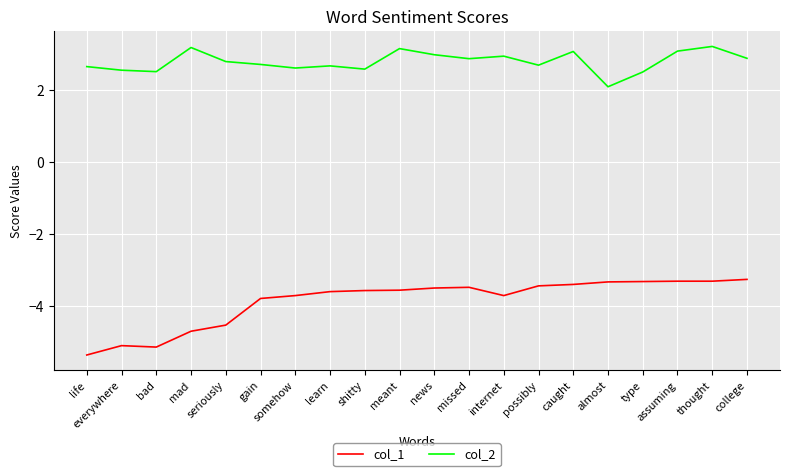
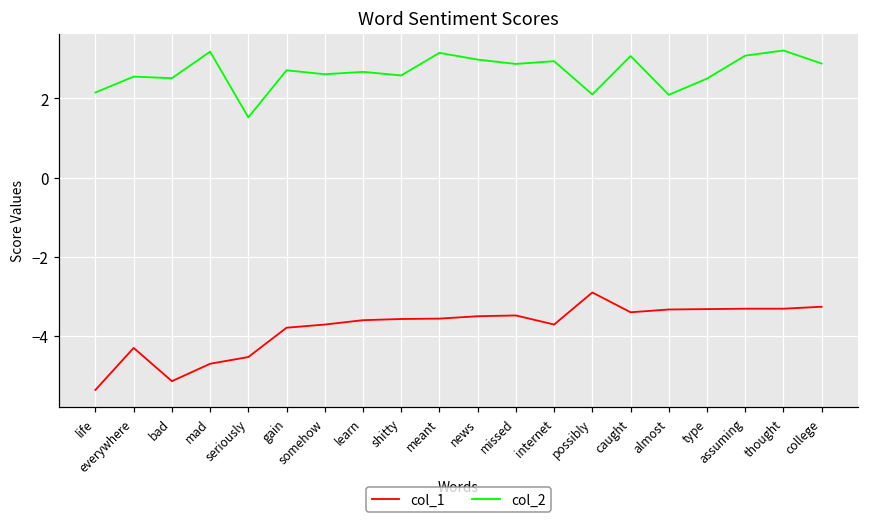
  {
    "col_1": {
      "life": -5.4,
-     "everywhere": -5.1,
+     "everywhere": -4.3,
      "bad": -5.1,
      "mad": -4.7,
      "seriously": -4.5,
      "gain": -3.8,
      "somehow": -3.7,
      "learn": -3.6,
      "shitty": -3.6,
      "meant": -3.6,
      "news": -3.5,
      "missed": -3.5,
      "internet": -3.7,
-     "possibly": -3.4,
+     "possibly": -2.9,
      "caught": -3.4,
      "almost": -3.3,
      "type": -3.3,
      "assuming": -3.3,
      "thought": -3.3,
      "college": -3.3
    },
    "col_2": {
-     "life": 2.7,
+     "life": 2.2,
      "everywhere": 2.6,
      "bad": 2.5,
      "mad": 3.2,
-     "seriously": 2.8,
+     "seriously": 1.5,
      "gain": 2.7,
      "somehow": 2.6,
      "learn": 2.7,
      "shitty": 2.6,
      "meant": 3.2,
      "news": 3.0,
      "missed": 2.9,
      "internet": 2.9,
-     "possibly": 2.7,
+     "possibly": 2.1,
      "caught": 3.1,
      "almost": 2.1,
      "type": 2.5,
      "assuming": 3.1,
      "thought": 3.2,
      "college": 2.9
    }
  }
